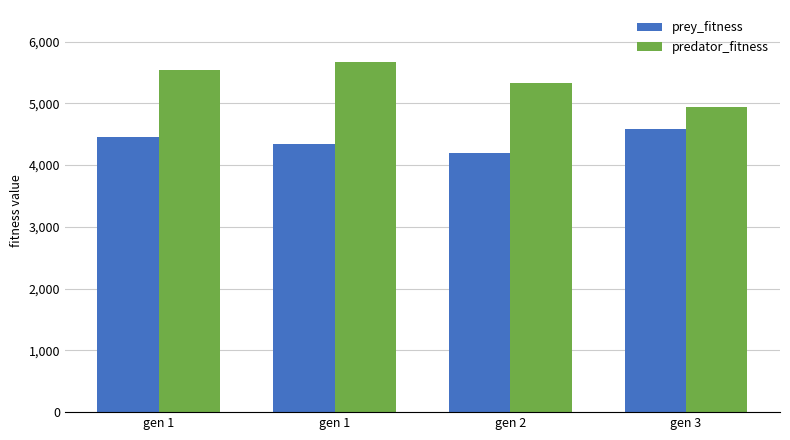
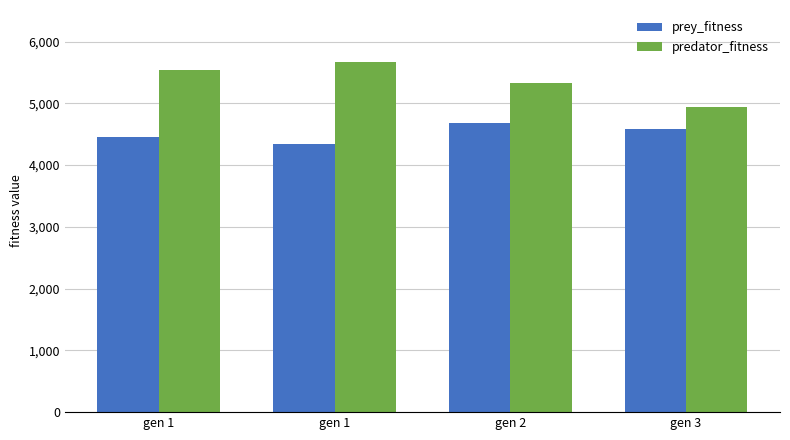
  {
    "prey_fitness": {
-     "gen 2": "4,200",
+     "gen 2": "4,700",
      "gen 3": "4,600"
    },
    "predator_fitness": {
      "gen 2": "5,300",
      "gen 3": "4,900"
    }
  }
